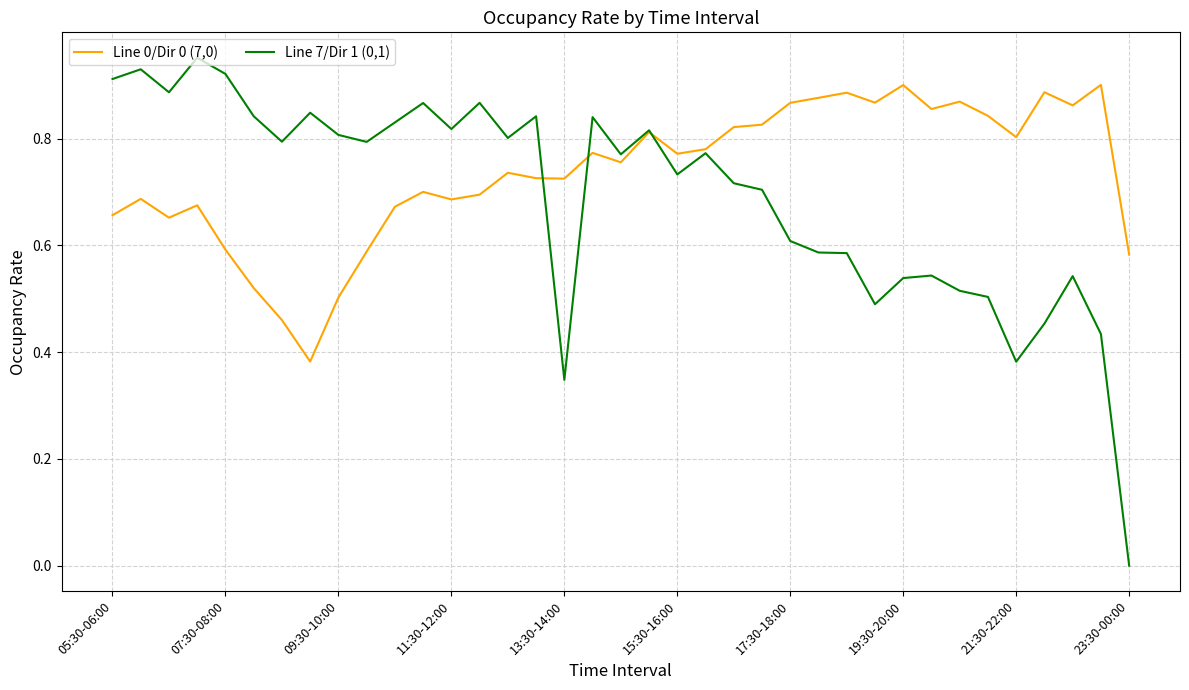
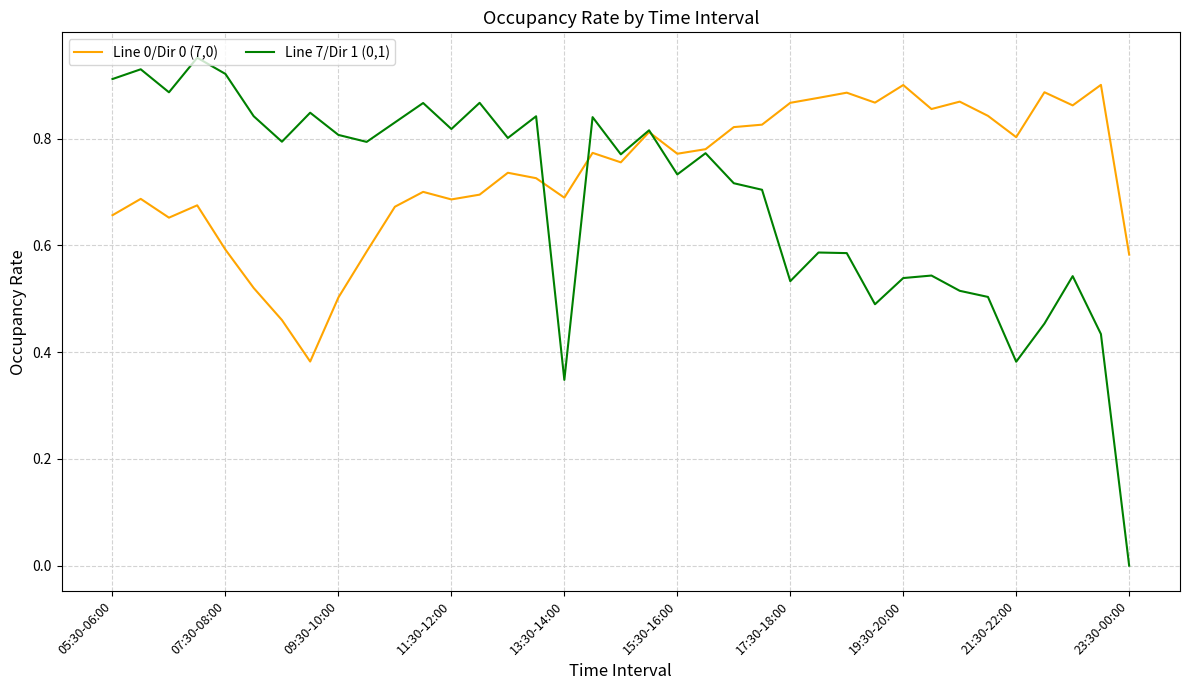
  {
    "Line 0/Dir 0 (7,0)": {
      "05:30-06:00": 0.66,
      "07:30-08:00": 0.59,
      "09:30-10:00": 0.50,
      "11:30-12:00": 0.69,
-     "13:30-14:00": 0.73,
+     "13:30-14:00": 0.69,
      "15:30-16:00": 0.77,
      "17:30-18:00": 0.87,
      "19:30-20:00": 0.90,
      "21:30-22:00": 0.80,
      "23:30-00:00": 0.58
    },
    "Line 7/Dir 1 (0,1)": {
      "05:30-06:00": 0.91,
      "07:30-08:00": 0.92,
      "09:30-10:00": 0.81,
      "11:30-12:00": 0.82,
      "13:30-14:00": 0.35,
      "15:30-16:00": 0.73,
-     "17:30-18:00": 0.61,
+     "17:30-18:00": 0.53,
      "19:30-20:00": 0.54,
      "21:30-22:00": 0.38,
      "23:30-00:00": 0.00
    }
  }
